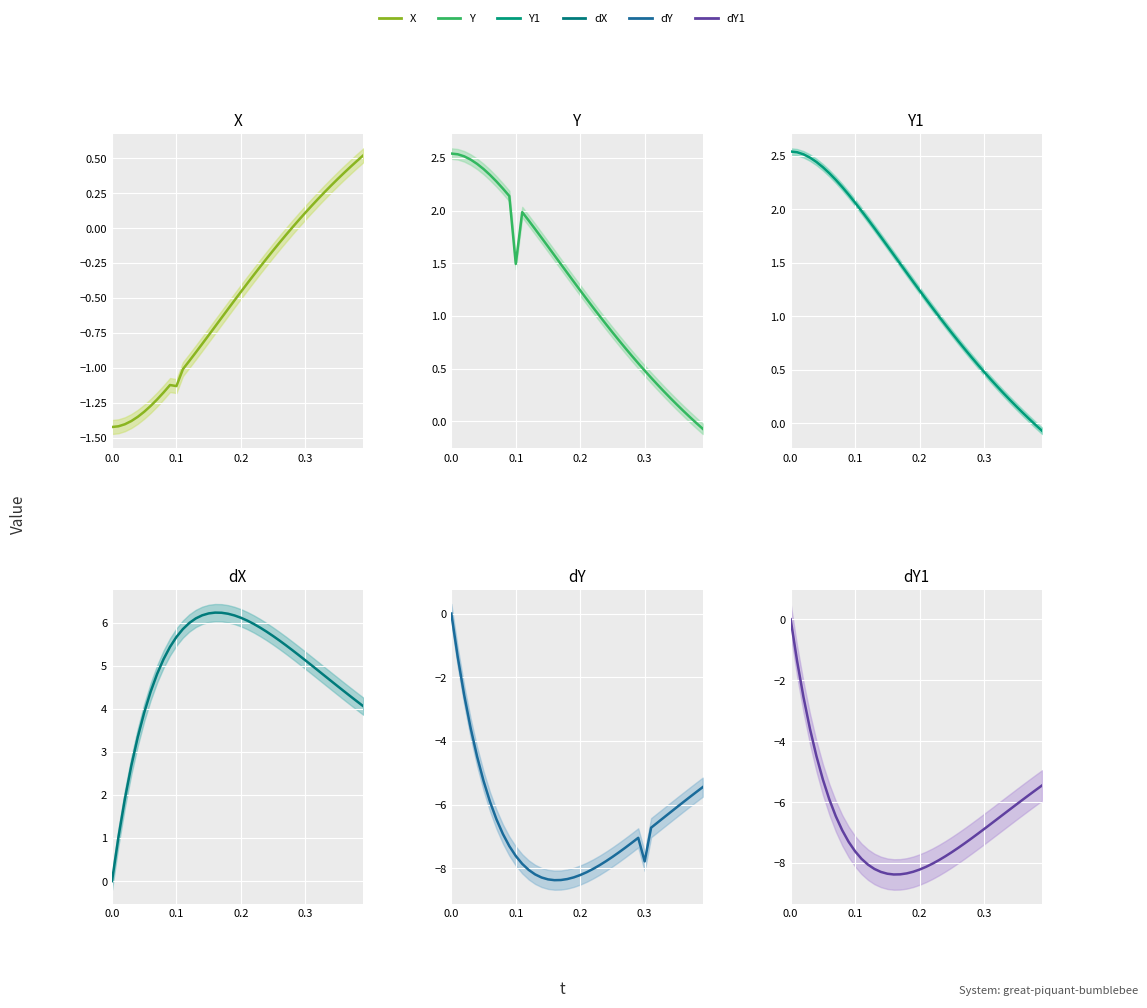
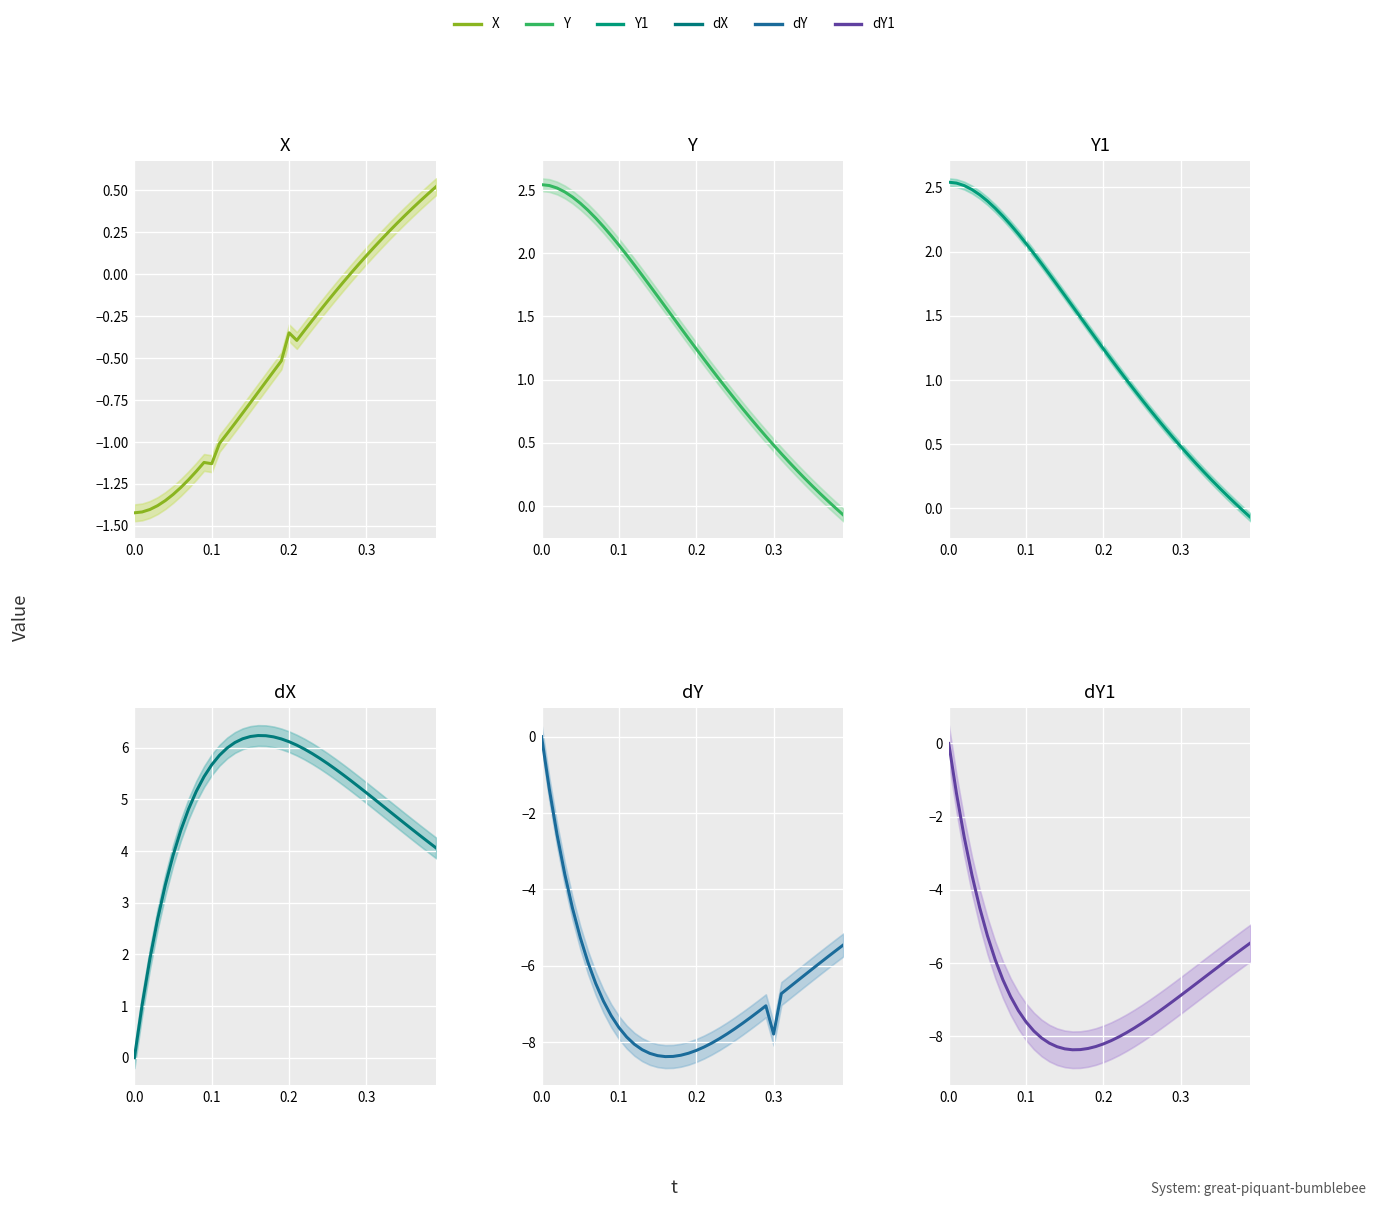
  {
    "X": {
      "X": {
        "0.0": -1.42,
        "0.1": -1.13,
-       "0.2": -0.46,
+       "0.2": -0.35,
        "0.3": 0.11
      }
    },
    "Y": {
      "Y": {
        "0.0": 2.54,
-       "0.1": 1.49,
+       "0.1": 2.06,
        "0.2": 1.24,
        "0.3": 0.48
      }
    },
    "Y1": {
      "Y1": {
        "0.0": 2.54,
        "0.1": 2.06,
        "0.2": 1.24,
        "0.3": 0.48
      }
    },
    "dX": {
      "dX": {
        "0.0": 0.0,
        "0.1": 5.7,
        "0.2": 6.1,
        "0.3": 5.1
      }
    },
    "dY": {
      "dY": {
        "0.0": 0.0,
        "0.1": -7.6,
        "0.2": -8.2,
        "0.3": -7.8
      }
    },
    "dY1": {
      "dY1": {
        "0.0": 0.0,
        "0.1": -7.6,
        "0.2": -8.2,
        "0.3": -6.9
      }
    }
  }
